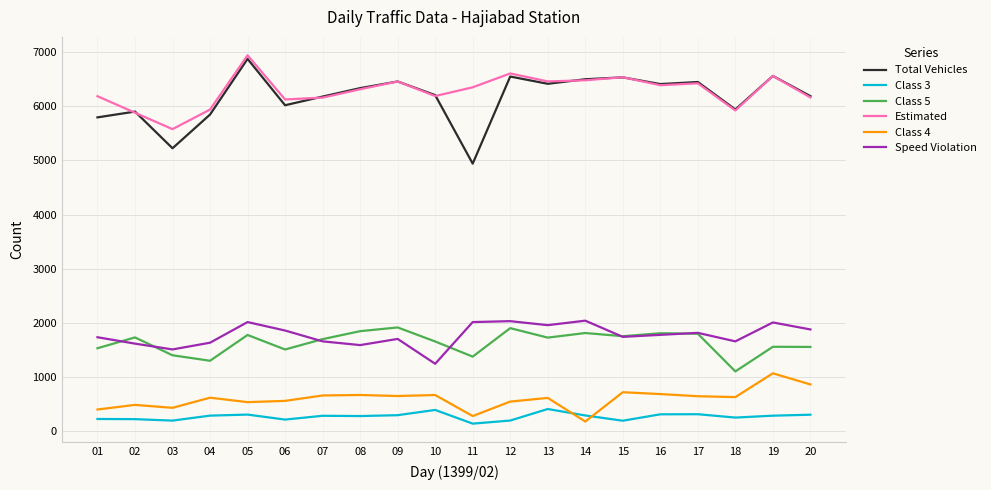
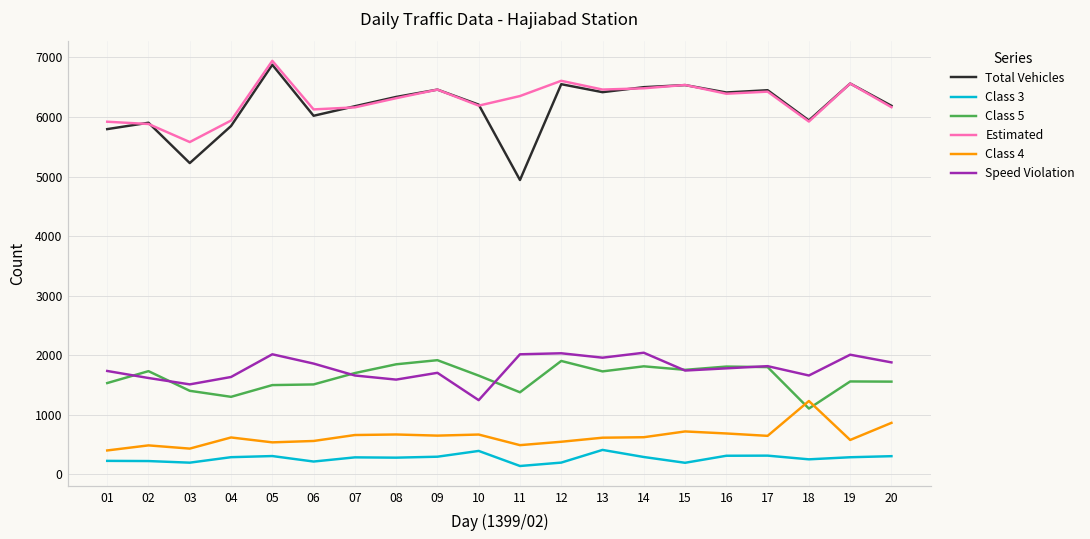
  {
    "Total Vehicles": {
      "01": 5800,
      "03": 5200,
      "04": 5800,
      "05": 6900,
      "06": 6000,
      "11": 4900,
      "12": 6600
    },
    "Class 3": {
      "01": 200,
      "02": 200,
      "03": 200,
      "04": 300,
      "05": 300,
      "06": 200,
      "07": 300,
      "08": 300,
      "09": 300,
      "10": 400,
      "11": 100,
      "12": 200,
      "13": 400,
      "14": 300,
      "15": 200,
      "16": 300,
      "17": 300,
      "18": 300,
      "19": 300,
      "20": 300
    },
    "Class 5": {
      "01": 1500,
      "02": 1700,
      "03": 1400,
      "04": 1300,
-     "05": 1800,
+     "05": 1500,
      "06": 1500,
      "08": 1800,
      "09": 1900,
      "10": 1700,
      "11": 1400,
      "12": 1900,
      "13": 1700,
      "14": 1800,
      "18": 1100,
      "19": 1600,
      "20": 1600
    },
    "Estimated": {
-     "01": 6200,
+     "01": 5900,
      "03": 5600,
      "04": 5900,
      "05": 6900,
      "06": 6100,
      "11": 6400,
      "12": 6600
    },
    "Class 4": {
      "01": 400,
      "02": 500,
      "03": 400,
      "04": 600,
      "05": 500,
      "06": 600,
      "07": 700,
      "08": 700,
      "09": 700,
      "10": 700,
-     "11": 300,
+     "11": 500,
      "12": 500,
      "13": 600,
-     "14": 200,
+     "14": 600,
      "15": 700,
      "16": 700,
      "17": 600,
-     "18": 600,
-     "19": 1100,
+     "18": 1200,
+     "19": 600,
      "20": 900
    },
    "Speed Violation": {
      "01": 1700,
      "02": 1600,
      "03": 1500,
      "04": 1600,
      "05": 2000,
      "06": 1900,
      "08": 1600,
      "09": 1700,
      "10": 1200,
      "11": 2000,
      "12": 2000,
      "13": 2000,
      "14": 2000,
      "18": 1700,
      "19": 2000,
      "20": 1900
    }
  }
